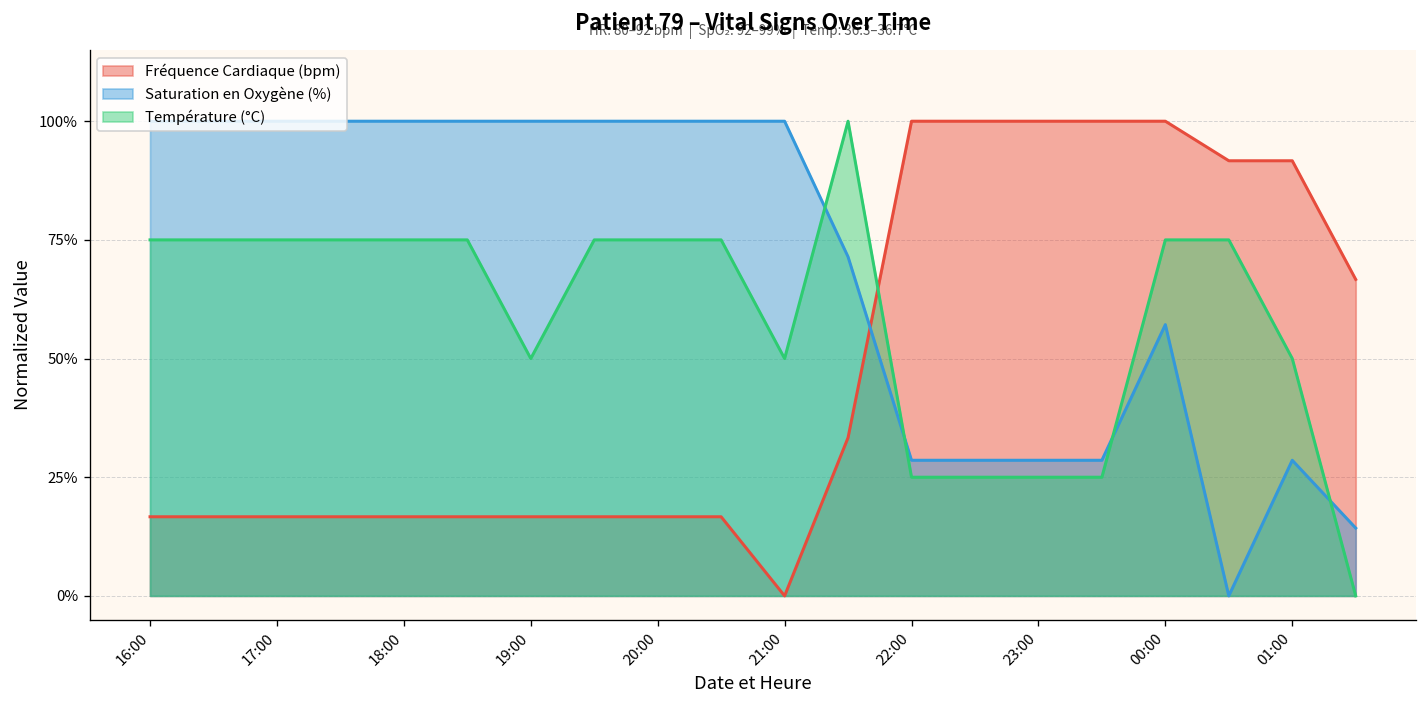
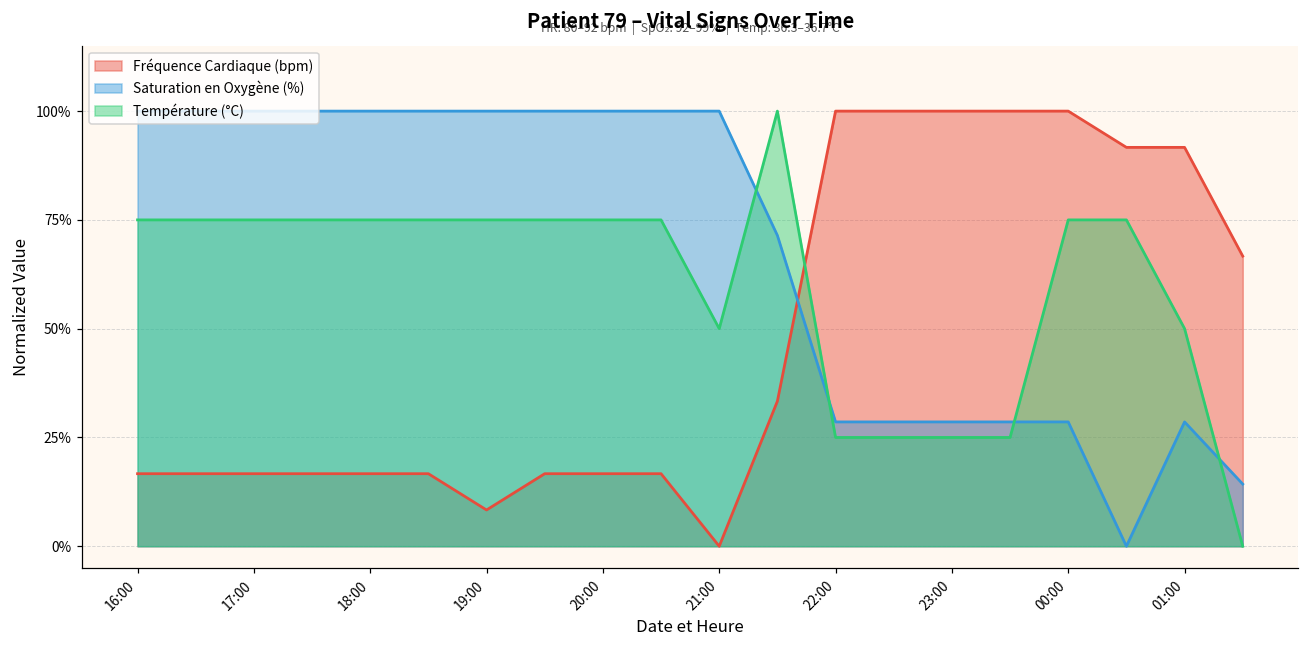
  {
    "Fréquence Cardiaque (bpm)": {
      "16:00": "17%",
      "17:00": "17%",
      "18:00": "17%",
-     "19:00": "17%",
+     "19:00": "8%",
      "20:00": "17%",
      "21:00": "0%",
      "22:00": "100%",
      "23:00": "100%",
      "00:00": "100%",
      "01:00": "92%"
    },
    "Saturation en Oxygène (%)": {
      "18:00": "100%",
      "19:00": "100%",
      "20:00": "100%",
      "21:00": "100%",
      "22:00": "29%",
      "23:00": "29%",
-     "00:00": "57%",
+     "00:00": "29%",
      "01:00": "29%"
    },
    "Température (°C)": {
      "16:00": "75%",
      "17:00": "75%",
      "18:00": "75%",
-     "19:00": "50%",
+     "19:00": "75%",
      "20:00": "75%",
      "21:00": "50%",
      "22:00": "25%",
      "23:00": "25%",
      "00:00": "75%",
      "01:00": "50%"
    }
  }
